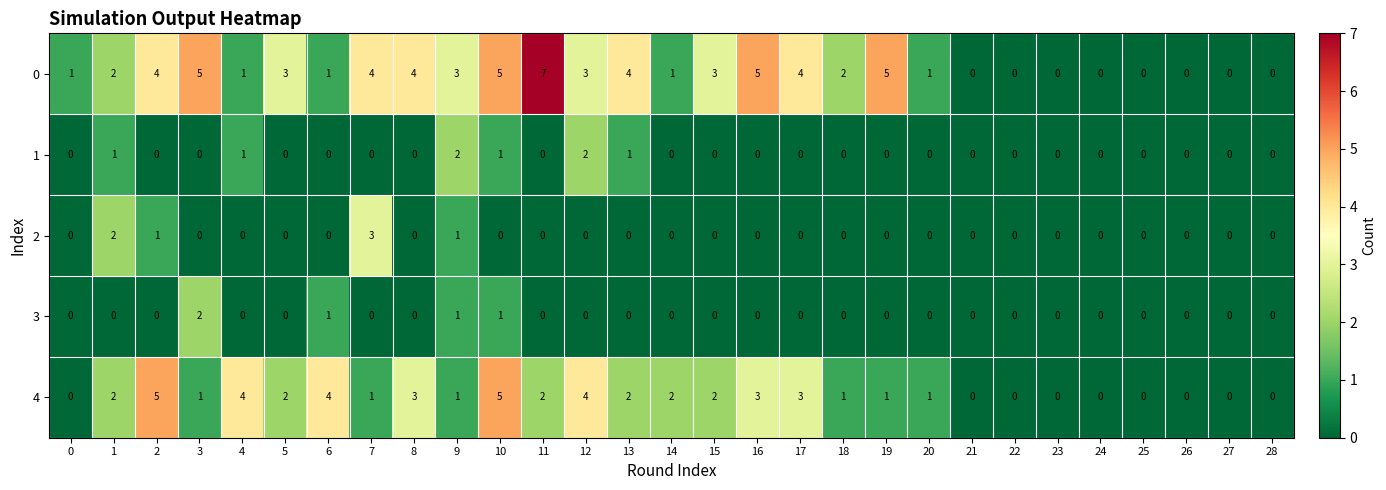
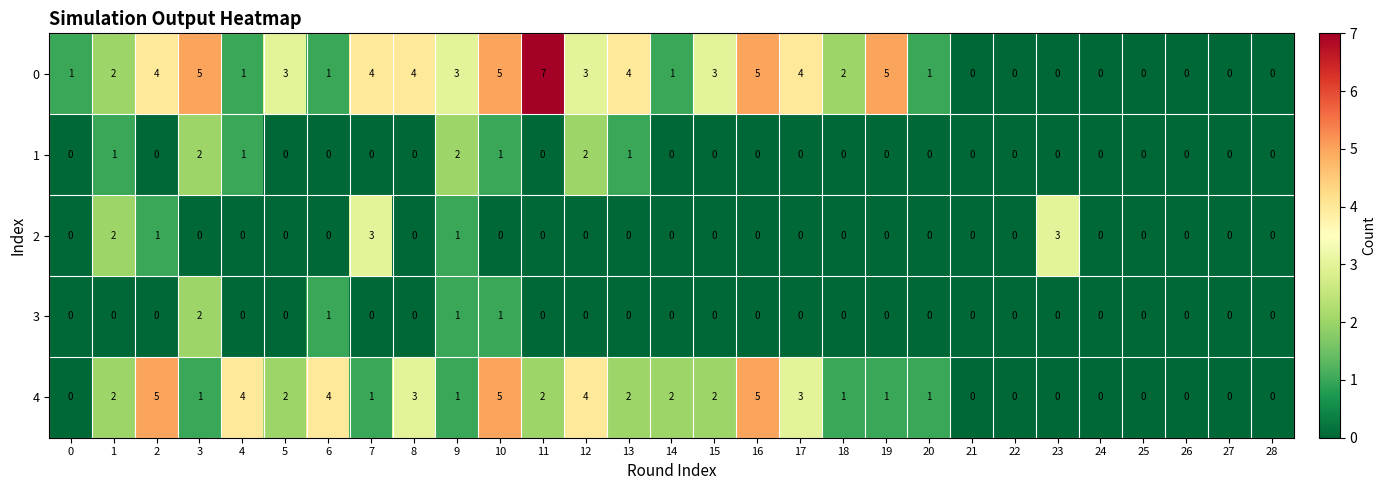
  {
    "0": {
      "0": 1,
      "1": 2,
      "2": 4,
      "3": 5,
      "4": 1,
      "5": 3,
      "6": 1,
      "7": 4,
      "8": 4,
      "9": 3,
      "10": 5,
      "11": 7,
      "12": 3,
      "13": 4,
      "14": 1,
      "15": 3,
      "16": 5,
      "17": 4,
      "18": 2,
      "19": 5,
      "20": 1,
      "21": 0,
      "22": 0,
      "23": 0,
      "24": 0,
      "25": 0,
      "26": 0,
      "27": 0,
      "28": 0
    },
    "1": {
      "0": 0,
      "1": 1,
      "2": 0,
-     "3": 0,
+     "3": 2,
      "4": 1,
      "5": 0,
      "6": 0,
      "7": 0,
      "8": 0,
      "9": 2,
      "10": 1,
      "11": 0,
      "12": 2,
      "13": 1,
      "14": 0,
      "15": 0,
      "16": 0,
      "17": 0,
      "18": 0,
      "19": 0,
      "20": 0,
      "21": 0,
      "22": 0,
      "23": 0,
      "24": 0,
      "25": 0,
      "26": 0,
      "27": 0,
      "28": 0
    },
    "2": {
      "0": 0,
      "1": 2,
      "2": 1,
      "3": 0,
      "4": 0,
      "5": 0,
      "6": 0,
      "7": 3,
      "8": 0,
      "9": 1,
      "10": 0,
      "11": 0,
      "12": 0,
      "13": 0,
      "14": 0,
      "15": 0,
      "16": 0,
      "17": 0,
      "18": 0,
      "19": 0,
      "20": 0,
      "21": 0,
      "22": 0,
-     "23": 0,
+     "23": 3,
      "24": 0,
      "25": 0,
      "26": 0,
      "27": 0,
      "28": 0
    },
    "3": {
      "0": 0,
      "1": 0,
      "2": 0,
      "3": 2,
      "4": 0,
      "5": 0,
      "6": 1,
      "7": 0,
      "8": 0,
      "9": 1,
      "10": 1,
      "11": 0,
      "12": 0,
      "13": 0,
      "14": 0,
      "15": 0,
      "16": 0,
      "17": 0,
      "18": 0,
      "19": 0,
      "20": 0,
      "21": 0,
      "22": 0,
      "23": 0,
      "24": 0,
      "25": 0,
      "26": 0,
      "27": 0,
      "28": 0
    },
    "4": {
      "0": 0,
      "1": 2,
      "2": 5,
      "3": 1,
      "4": 4,
      "5": 2,
      "6": 4,
      "7": 1,
      "8": 3,
      "9": 1,
      "10": 5,
      "11": 2,
      "12": 4,
      "13": 2,
      "14": 2,
      "15": 2,
-     "16": 3,
+     "16": 5,
      "17": 3,
      "18": 1,
      "19": 1,
      "20": 1,
      "21": 0,
      "22": 0,
      "23": 0,
      "24": 0,
      "25": 0,
      "26": 0,
      "27": 0,
      "28": 0
    }
  }
